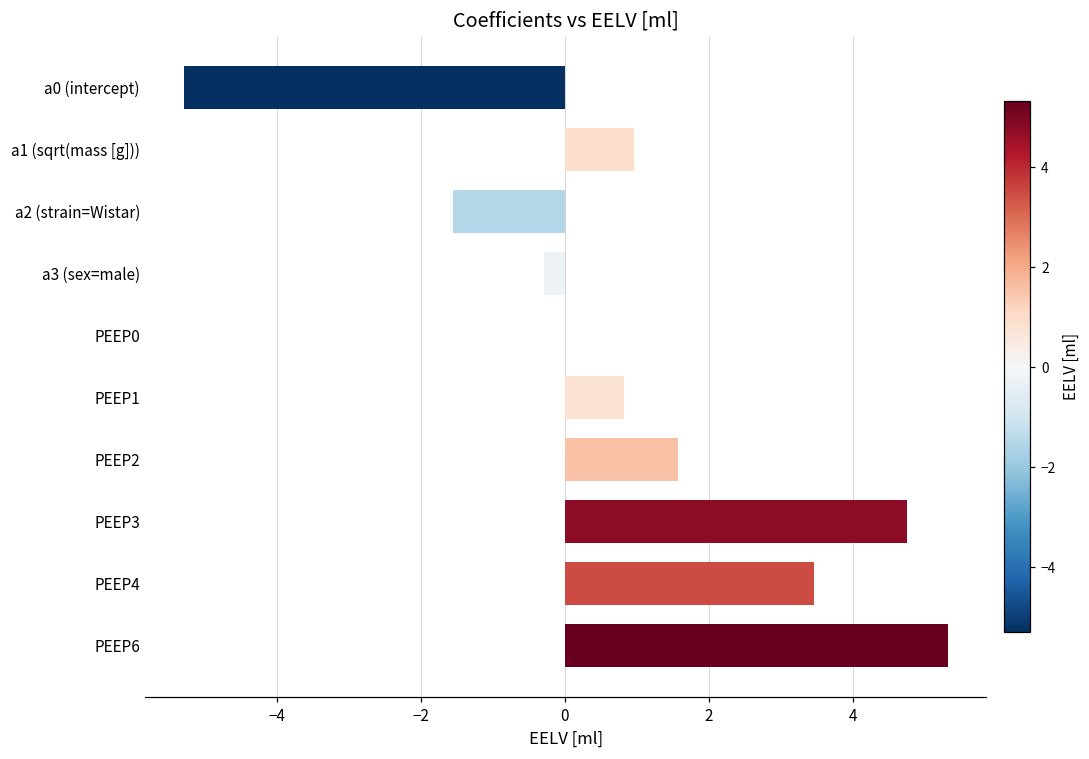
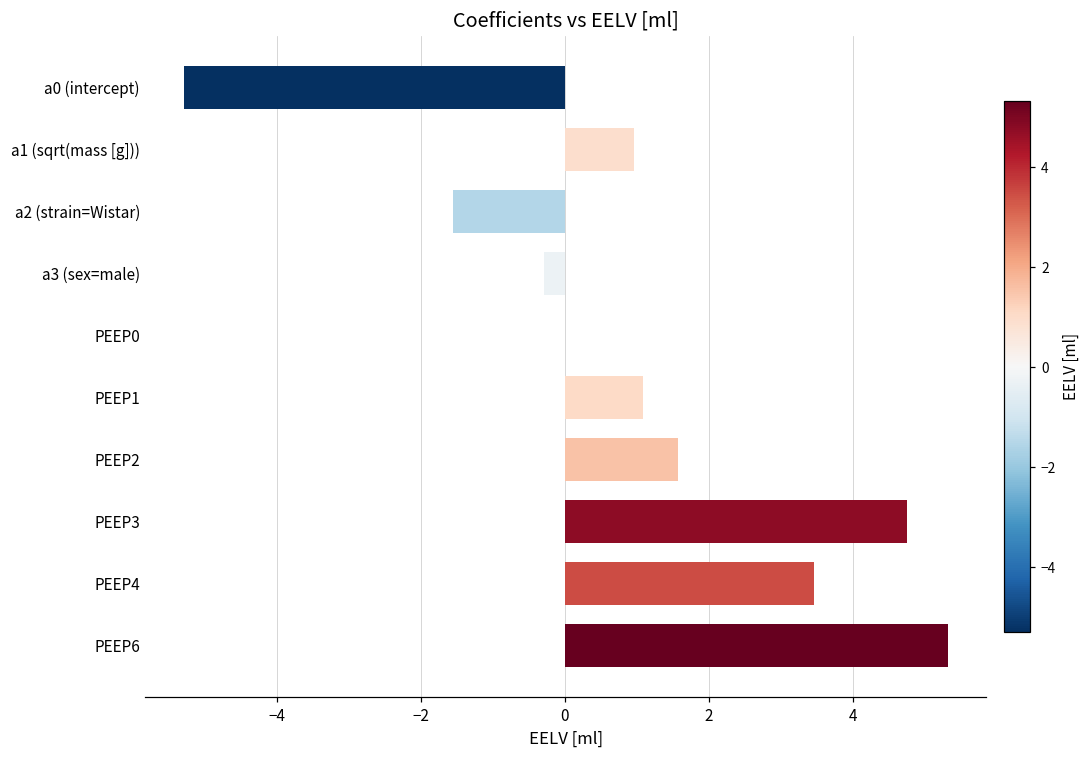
  {
    "a0 (intercept)": -5.3,
    "a1 (sqrt(mass [g]))": 1.0,
    "a2 (strain=Wistar)": -1.5,
    "a3 (sex=male)": -0.3,
    "PEEP0": 0.0,
-   "PEEP1": 0.8,
+   "PEEP1": 1.1,
    "PEEP2": 1.6,
    "PEEP3": 4.8,
    "PEEP4": 3.5,
    "PEEP6": 5.3
  }
